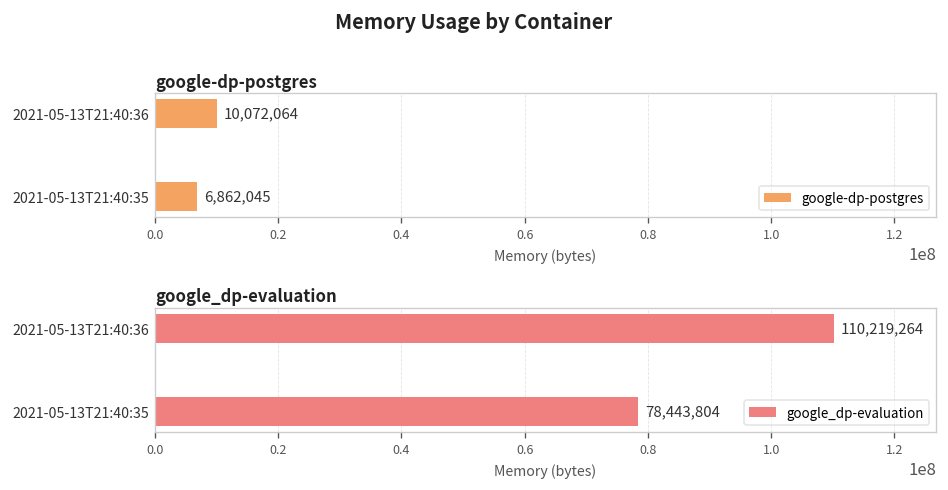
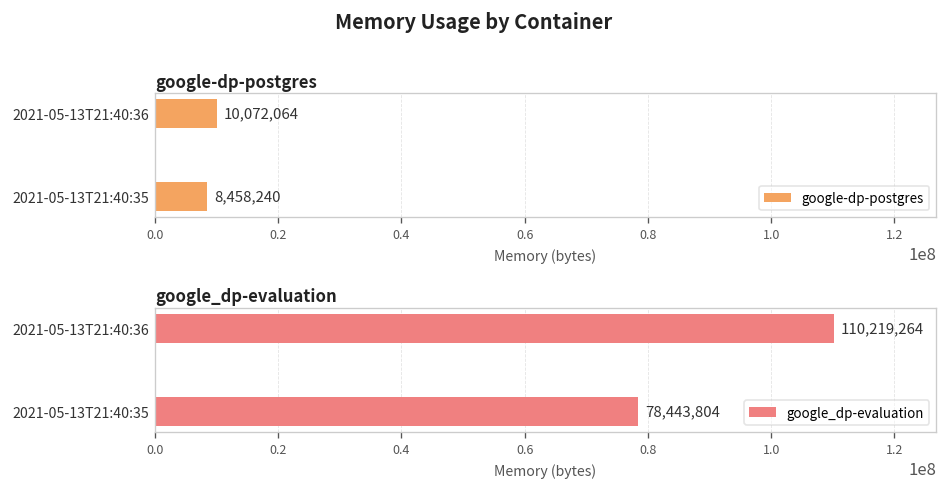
  {
    "google-dp-postgres": {
      "2021-05-13T21:40:36": "10,072,064",
-     "2021-05-13T21:40:35": "6,862,045"
+     "2021-05-13T21:40:35": "8,458,240"
    },
    "google_dp-evaluation": {
      "2021-05-13T21:40:36": "110,219,264",
      "2021-05-13T21:40:35": "78,443,804"
    }
  }
